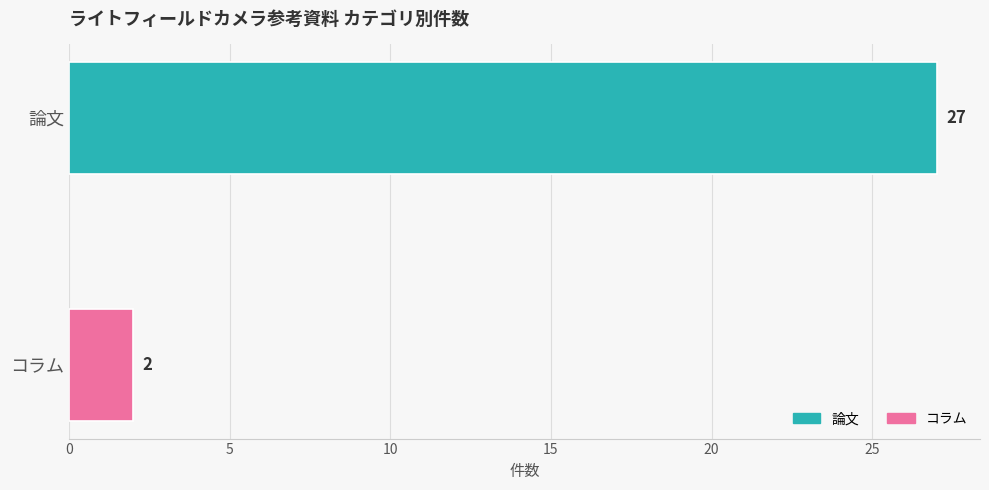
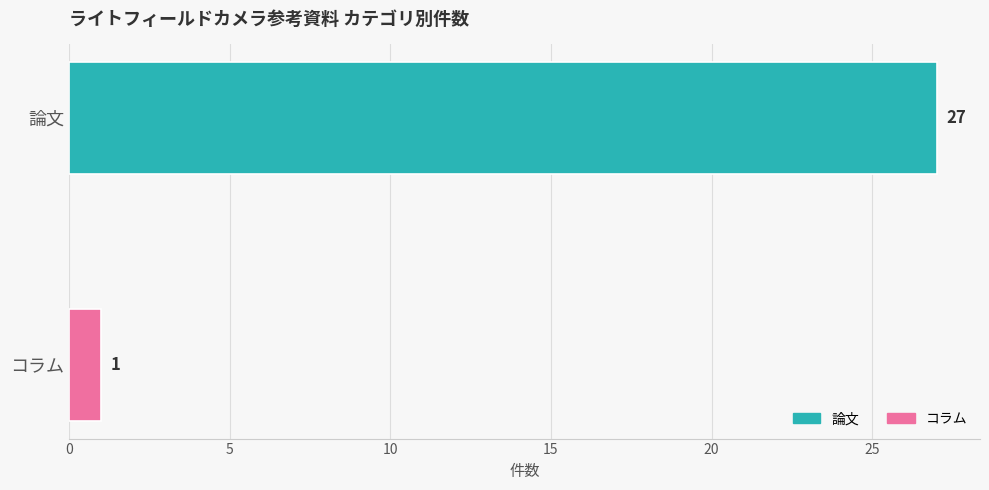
  {
    "論文": 27,
-   "コラム": 2
+   "コラム": 1
  }
